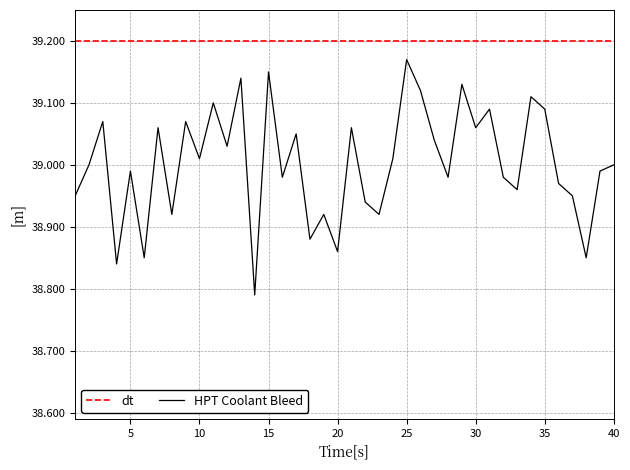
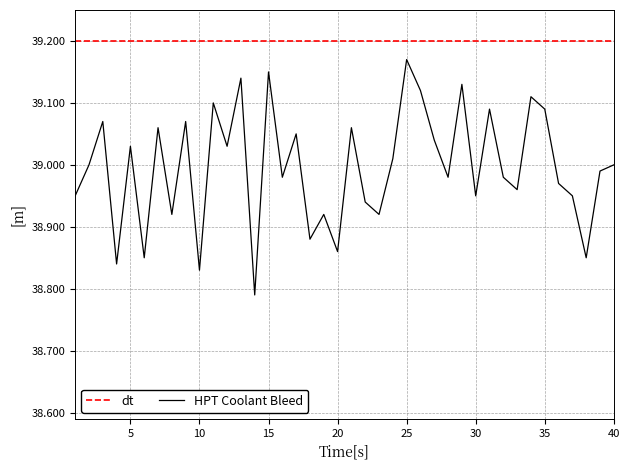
  {
    "dt": {
      "5": 39.20,
      "10": 39.20,
      "15": 39.20,
      "20": 39.20,
      "25": 39.20,
      "30": 39.20,
      "35": 39.20,
      "40": 39.20
    },
    "HPT Coolant Bleed": {
-     "5": 38.99,
-     "10": 39.01,
+     "5": 39.03,
+     "10": 38.83,
      "15": 39.15,
      "20": 38.86,
      "25": 39.17,
-     "30": 39.06,
+     "30": 38.95,
      "35": 39.09,
      "40": 39.00
    }
  }
